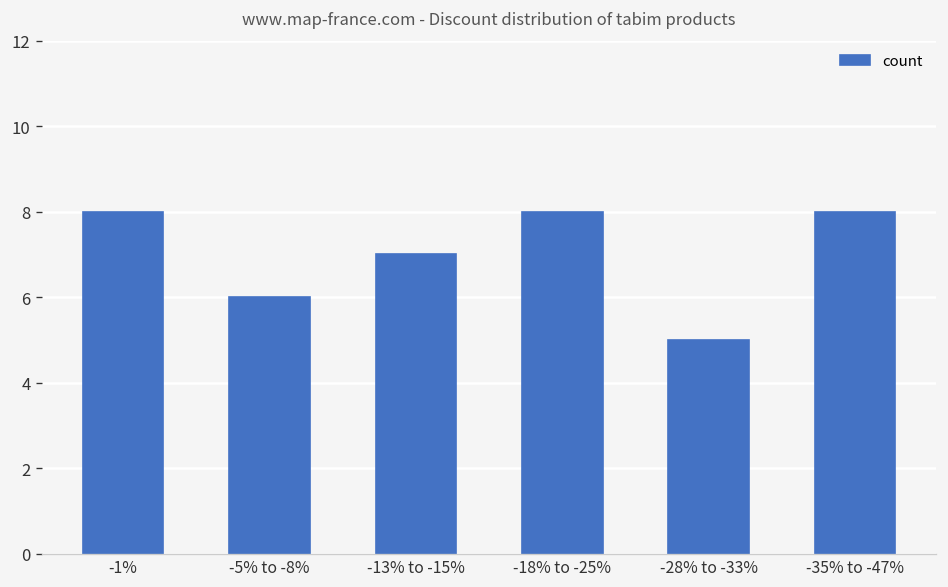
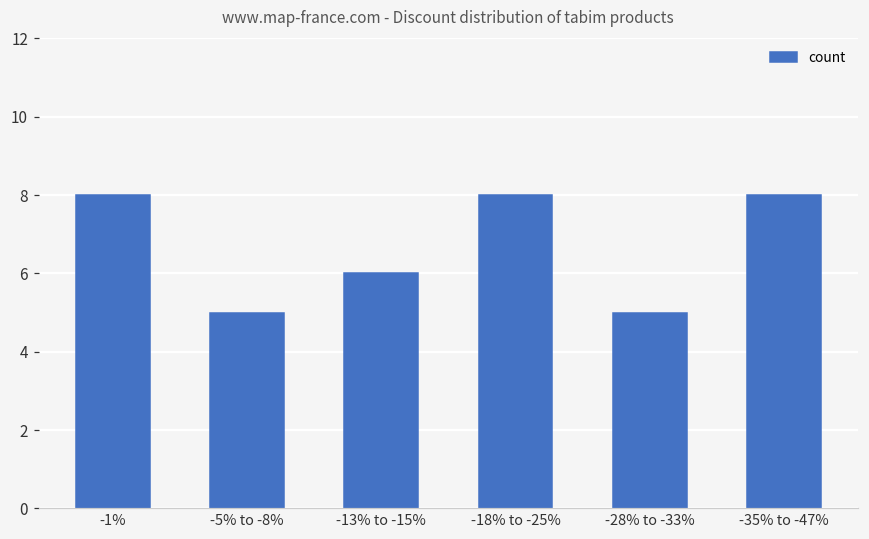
  {
    "-1%": 8,
-   "-5% to -8%": 6,
-   "-13% to -15%": 7,
+   "-5% to -8%": 5,
+   "-13% to -15%": 6,
    "-18% to -25%": 8,
    "-28% to -33%": 5,
    "-35% to -47%": 8
  }
